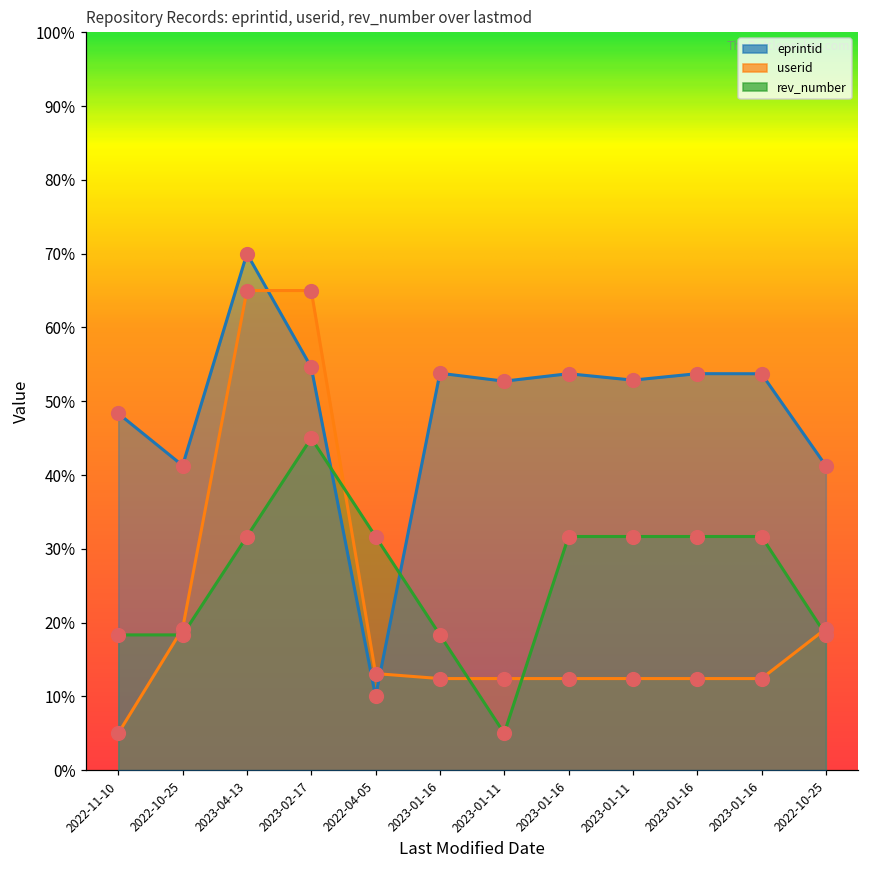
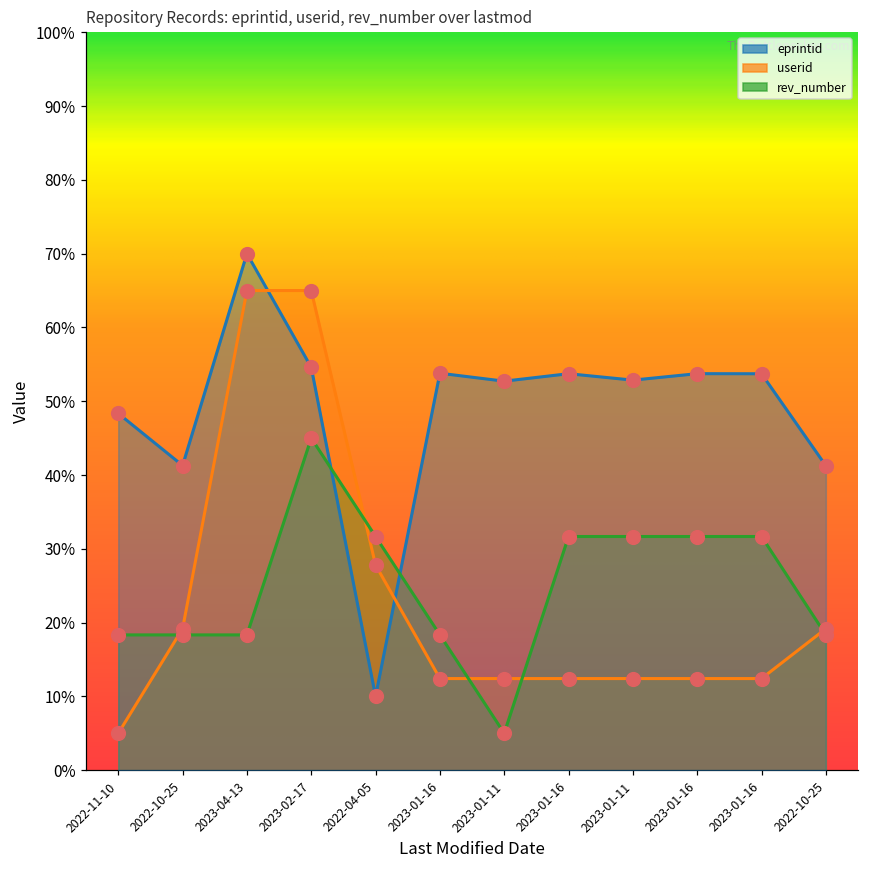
  {
    "eprintid": {
      "2022-11-10": "48%",
      "2023-04-13": "70%",
      "2023-02-17": "55%",
      "2022-04-05": "10%"
    },
    "userid": {
      "2022-11-10": "5%",
      "2023-04-13": "65%",
      "2023-02-17": "65%",
-     "2022-04-05": "13%"
+     "2022-04-05": "28%"
    },
    "rev_number": {
      "2022-11-10": "18%",
-     "2023-04-13": "32%",
+     "2023-04-13": "18%",
      "2023-02-17": "45%",
      "2022-04-05": "32%"
    }
  }
